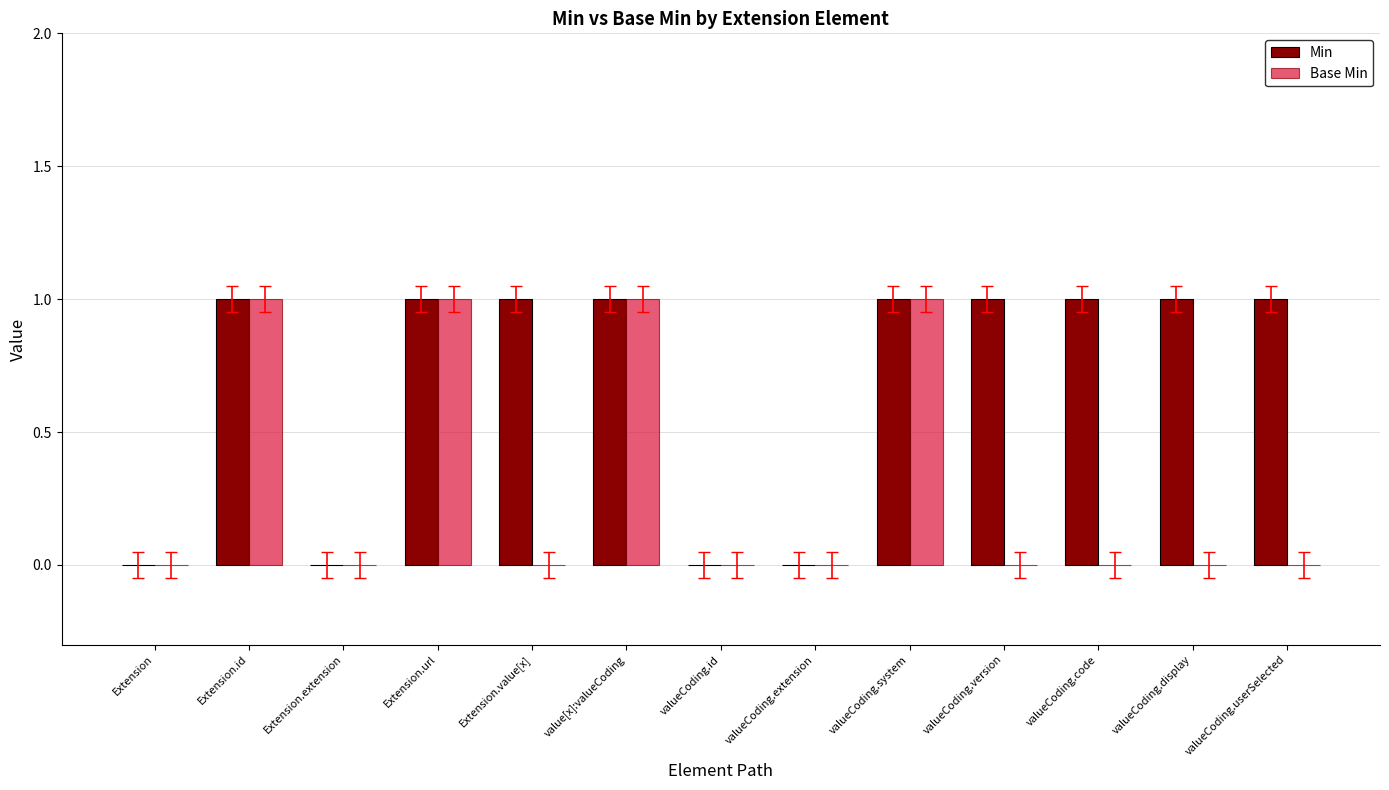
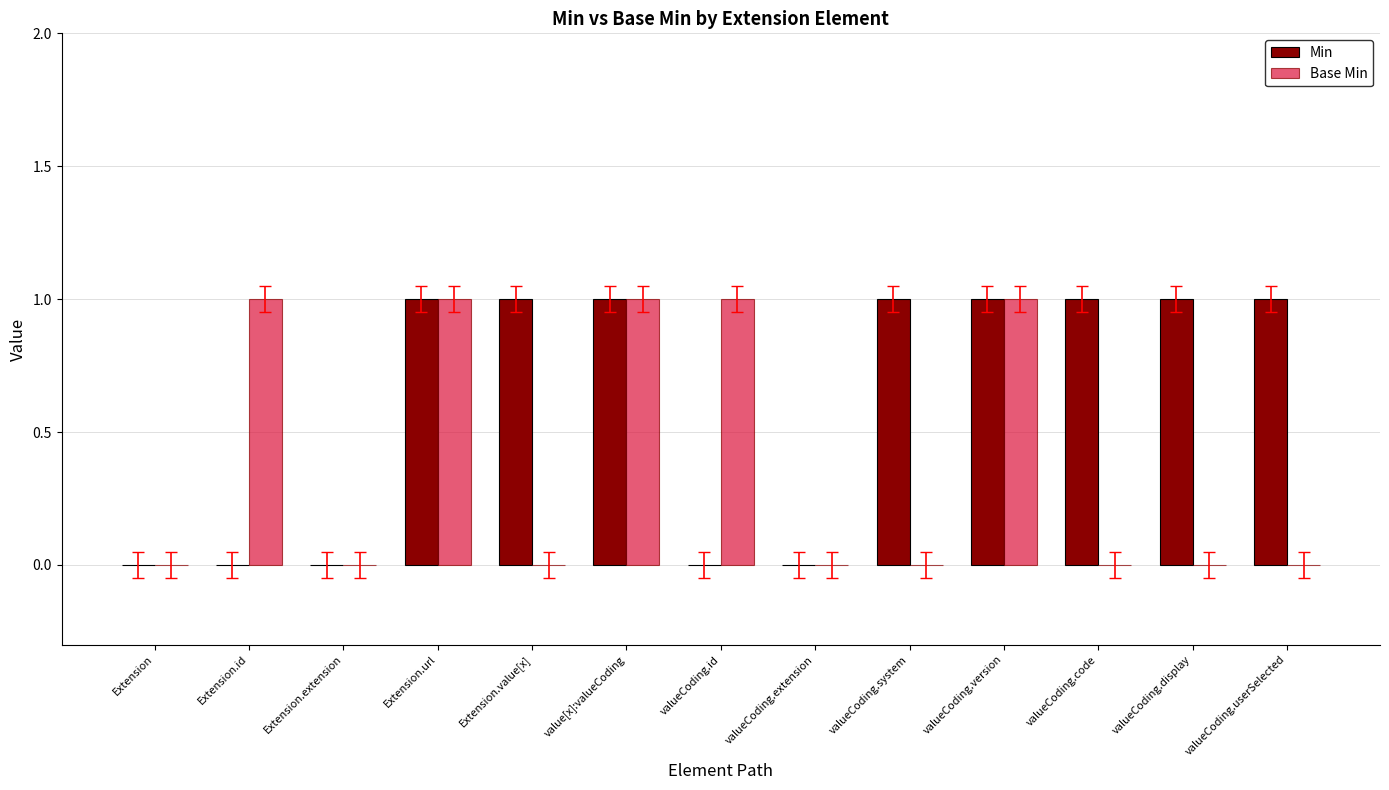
  {
    "Min": {
      "Extension": 0,
-     "Extension.id": 1,
+     "Extension.id": 0,
      "Extension.extension": 0,
      "Extension.url": 1,
      "Extension.value[x]": 1,
      "value[x]:valueCoding": 1,
      "valueCoding.id": 0,
      "valueCoding.extension": 0,
      "valueCoding.system": 1,
      "valueCoding.version": 1,
      "valueCoding.code": 1,
      "valueCoding.display": 1,
      "valueCoding.userSelected": 1
    },
    "Base Min": {
      "Extension": 0,
      "Extension.id": 1,
      "Extension.extension": 0,
      "Extension.url": 1,
      "Extension.value[x]": 0,
      "value[x]:valueCoding": 1,
-     "valueCoding.id": 0,
+     "valueCoding.id": 1,
      "valueCoding.extension": 0,
-     "valueCoding.system": 1,
-     "valueCoding.version": 0,
+     "valueCoding.system": 0,
+     "valueCoding.version": 1,
      "valueCoding.code": 0,
      "valueCoding.display": 0,
      "valueCoding.userSelected": 0
    }
  }
